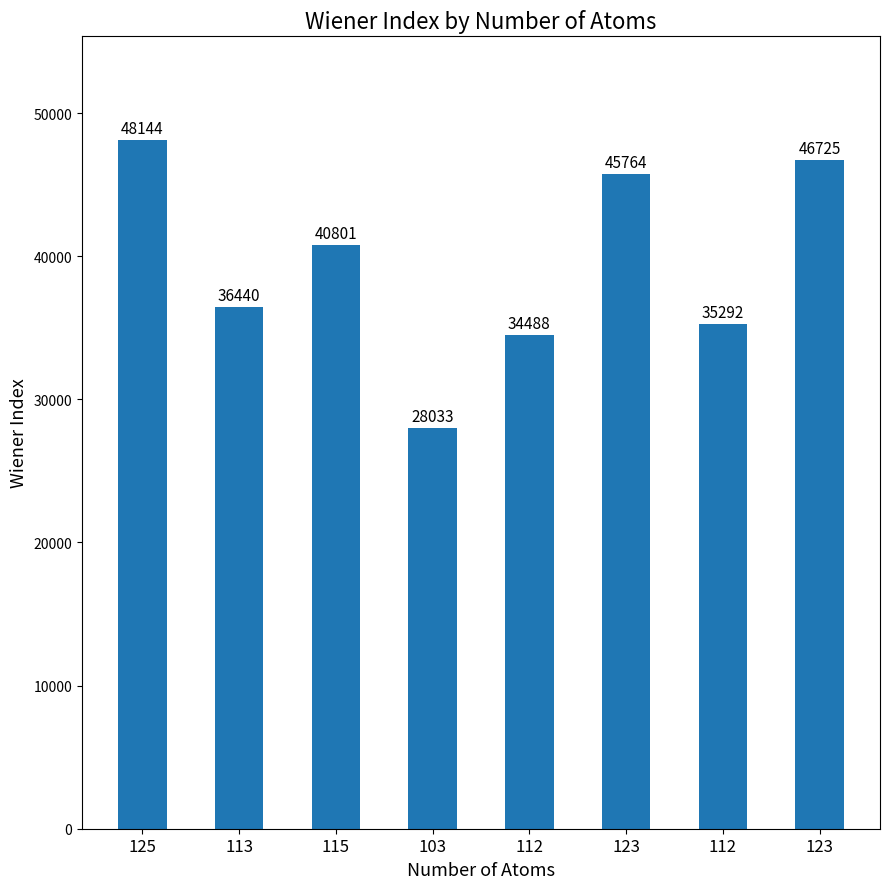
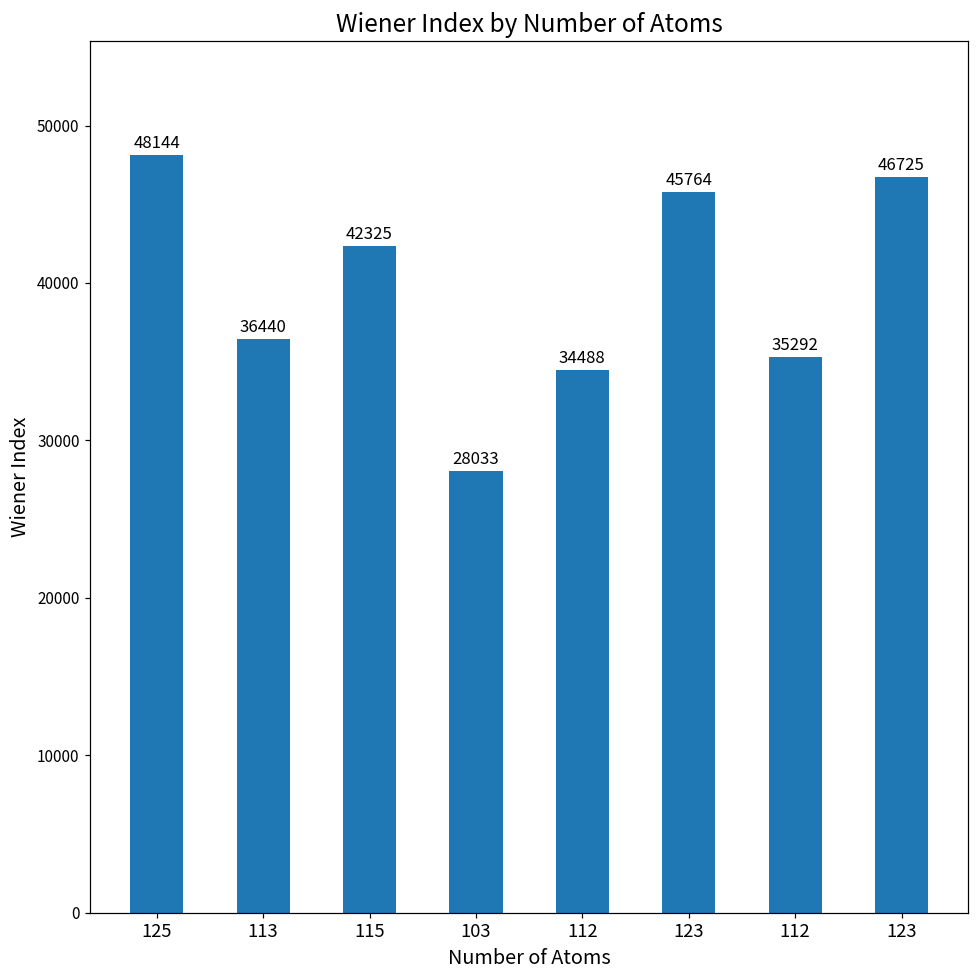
  {
    "125": 48144,
    "113": 36440,
-   "115": 40801,
+   "115": 42325,
    "103": 28033
  }
